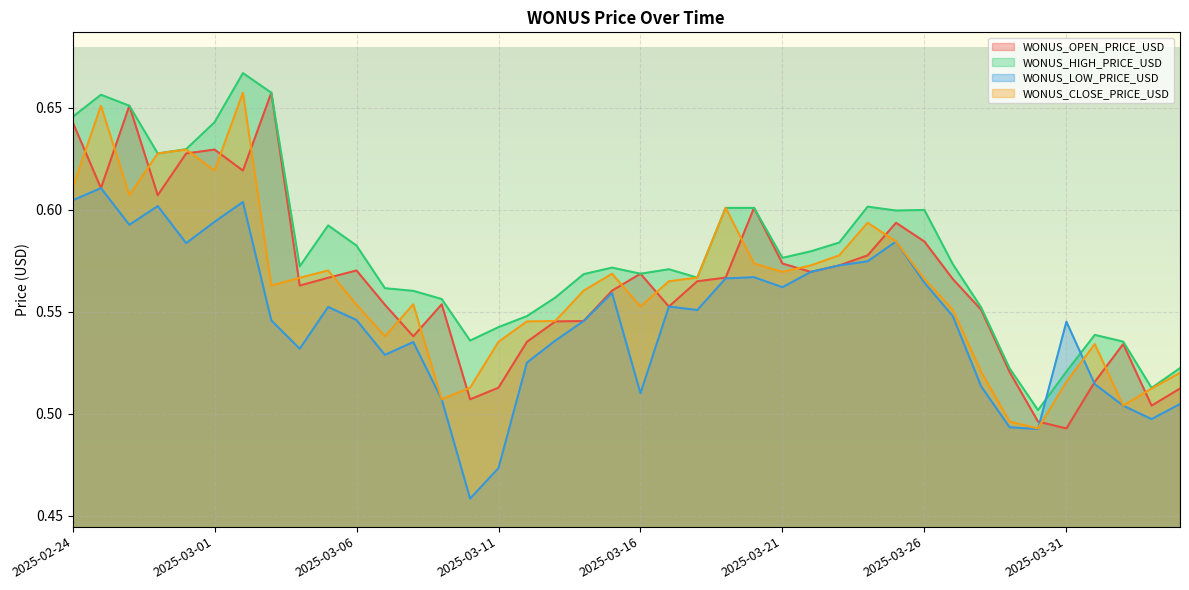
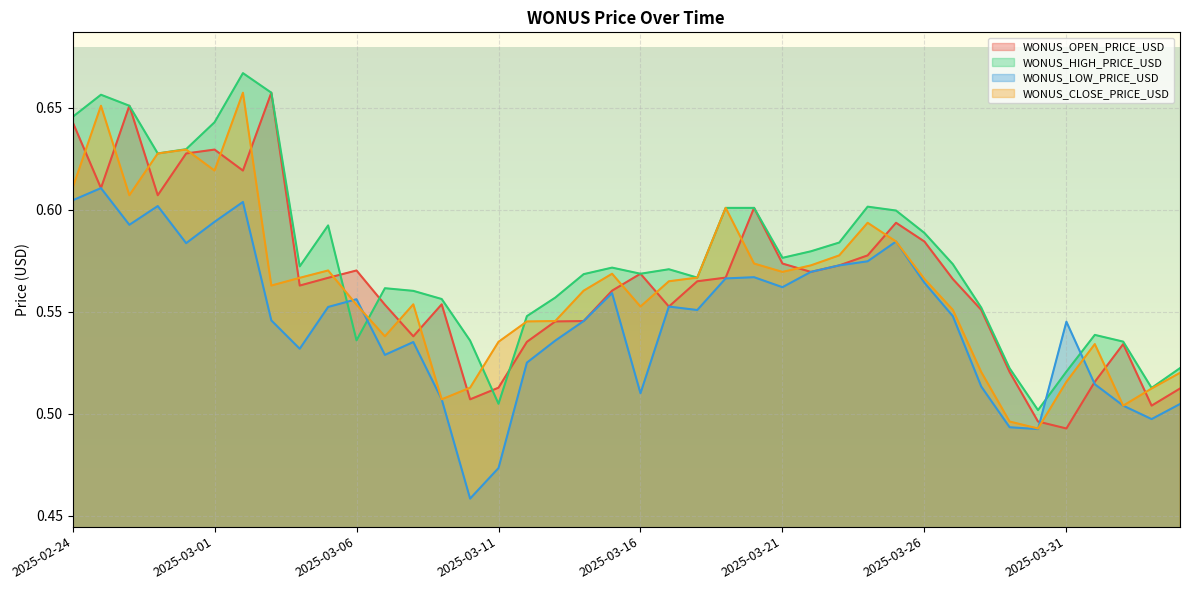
  {
    "WONUS_HIGH_PRICE_USD": {
      "2025-02-24": 0.646,
      "2025-03-01": 0.643,
-     "2025-03-06": 0.582,
-     "2025-03-11": 0.543,
+     "2025-03-06": 0.536,
+     "2025-03-11": 0.505,
      "2025-03-21": 0.576,
-     "2025-03-26": 0.600,
+     "2025-03-26": 0.589,
      "2025-03-31": 0.521
    },
    "WONUS_LOW_PRICE_USD": {
      "2025-02-24": 0.605,
      "2025-03-01": 0.594,
-     "2025-03-06": 0.546,
+     "2025-03-06": 0.556,
      "2025-03-11": 0.473,
      "2025-03-16": 0.510,
      "2025-03-21": 0.562,
      "2025-03-26": 0.564,
      "2025-03-31": 0.545
    }
  }
